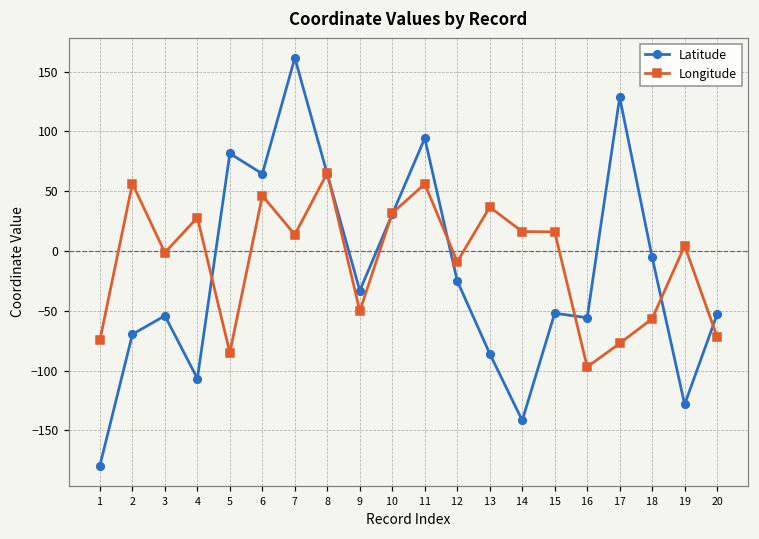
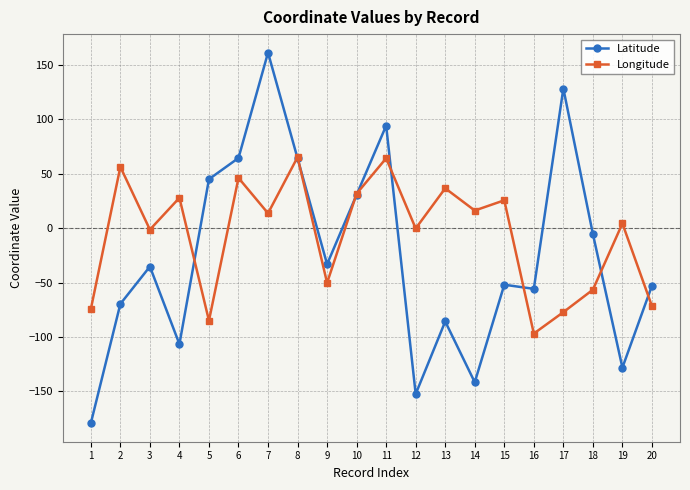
  {
    "Latitude": {
      "1": -179,
      "2": -70,
-     "3": -54,
+     "3": -35,
      "4": -107,
-     "5": 82,
+     "5": 45,
      "6": 65,
      "7": 161,
      "9": -33,
      "11": 94,
-     "12": -25,
+     "12": -153,
      "13": -86,
      "14": -142,
      "15": -52,
      "16": -56,
      "17": 128,
      "18": -5,
      "19": -128,
      "20": -53
    },
    "Longitude": {
      "1": -74,
      "2": 56,
      "3": -1,
      "4": 28,
      "5": -85,
      "6": 46,
      "7": 14,
      "9": -50,
-     "11": 56,
-     "12": -9,
+     "11": 64,
+     "12": 0,
      "13": 37,
      "14": 16,
-     "15": 16,
+     "15": 26,
      "16": -97,
      "17": -77,
      "18": -57,
      "19": 4,
      "20": -72
    }
  }
